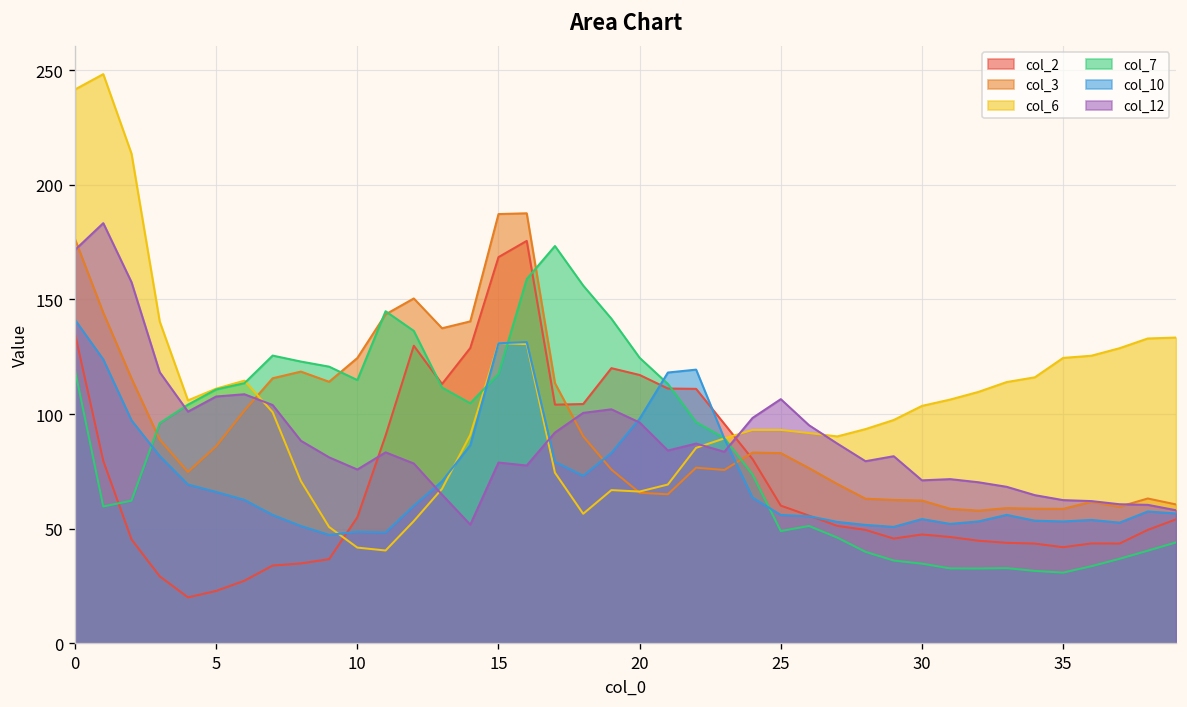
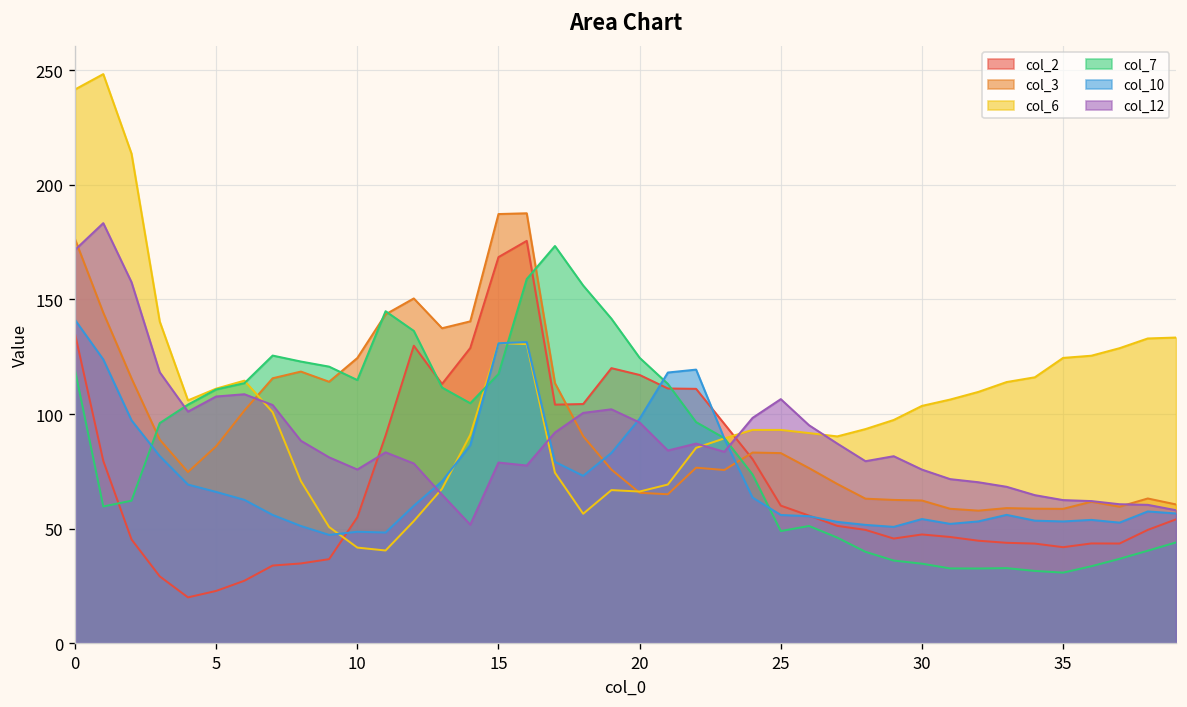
  {
    "col_6": {
      "0": 242,
      "10": 42,
      "25": 93,
      "30": 104,
      "35": 124
    },
    "col_7": {
      "0": 119,
      "10": 115,
      "15": 117,
      "20": 125,
      "25": 49,
      "30": 35,
      "35": 31
    },
    "col_10": {
      "0": 141,
      "5": 66,
      "10": 49,
      "20": 98,
      "25": 56,
      "30": 54,
      "35": 53
    },
    "col_12": {
      "0": 172,
      "5": 108,
      "10": 76,
      "15": 79,
      "20": 96,
      "25": 106,
-     "30": 71,
+     "30": 76,
      "35": 62
    }
  }
